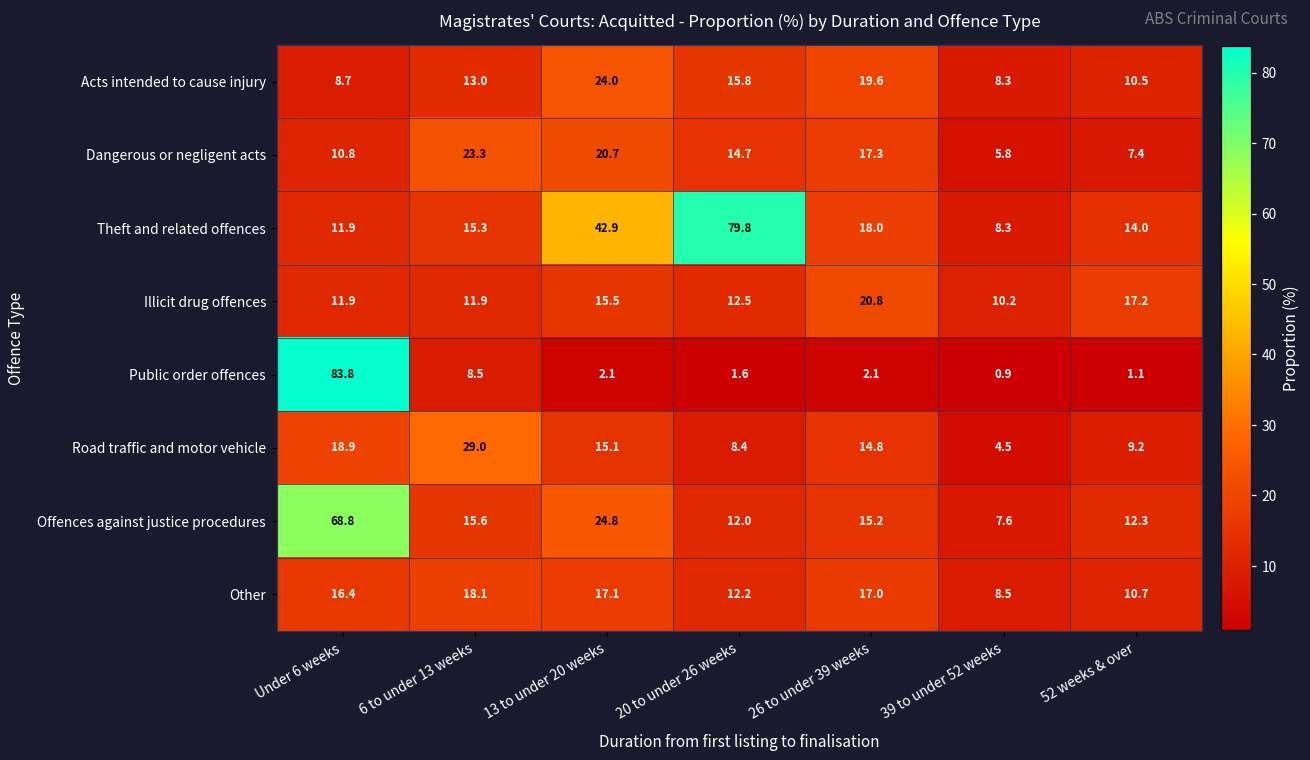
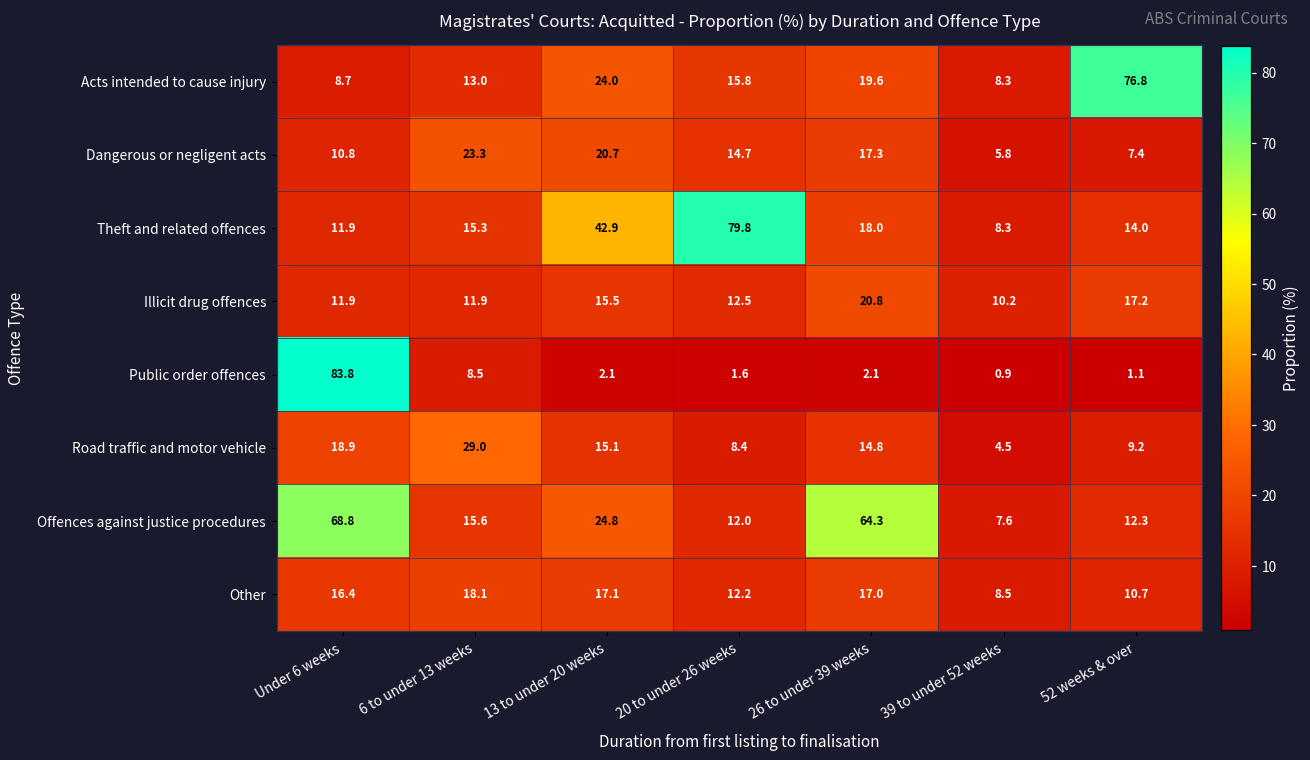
  {
    "Acts intended to cause injury": {
      "Under 6 weeks": 8.7,
      "6 to under 13 weeks": 13.0,
      "13 to under 20 weeks": 24.0,
      "20 to under 26 weeks": 15.8,
      "26 to under 39 weeks": 19.6,
      "39 to under 52 weeks": 8.3,
-     "52 weeks & over": 10.5
+     "52 weeks & over": 76.8
    },
    "Dangerous or negligent acts": {
      "Under 6 weeks": 10.8,
      "6 to under 13 weeks": 23.3,
      "13 to under 20 weeks": 20.7,
      "20 to under 26 weeks": 14.7,
      "26 to under 39 weeks": 17.3,
      "39 to under 52 weeks": 5.8,
      "52 weeks & over": 7.4
    },
    "Theft and related offences": {
      "Under 6 weeks": 11.9,
      "6 to under 13 weeks": 15.3,
      "13 to under 20 weeks": 42.9,
      "20 to under 26 weeks": 79.8,
      "26 to under 39 weeks": 18.0,
      "39 to under 52 weeks": 8.3,
      "52 weeks & over": 14.0
    },
    "Illicit drug offences": {
      "Under 6 weeks": 11.9,
      "6 to under 13 weeks": 11.9,
      "13 to under 20 weeks": 15.5,
      "20 to under 26 weeks": 12.5,
      "26 to under 39 weeks": 20.8,
      "39 to under 52 weeks": 10.2,
      "52 weeks & over": 17.2
    },
    "Public order offences": {
      "Under 6 weeks": 83.8,
      "6 to under 13 weeks": 8.5,
      "13 to under 20 weeks": 2.1,
      "20 to under 26 weeks": 1.6,
      "26 to under 39 weeks": 2.1,
      "39 to under 52 weeks": 0.9,
      "52 weeks & over": 1.1
    },
    "Road traffic and motor vehicle": {
      "Under 6 weeks": 18.9,
      "6 to under 13 weeks": 29.0,
      "13 to under 20 weeks": 15.1,
      "20 to under 26 weeks": 8.4,
      "26 to under 39 weeks": 14.8,
      "39 to under 52 weeks": 4.5,
      "52 weeks & over": 9.2
    },
    "Offences against justice procedures": {
      "Under 6 weeks": 68.8,
      "6 to under 13 weeks": 15.6,
      "13 to under 20 weeks": 24.8,
      "20 to under 26 weeks": 12.0,
-     "26 to under 39 weeks": 15.2,
+     "26 to under 39 weeks": 64.3,
      "39 to under 52 weeks": 7.6,
      "52 weeks & over": 12.3
    },
    "Other": {
      "Under 6 weeks": 16.4,
      "6 to under 13 weeks": 18.1,
      "13 to under 20 weeks": 17.1,
      "20 to under 26 weeks": 12.2,
      "26 to under 39 weeks": 17.0,
      "39 to under 52 weeks": 8.5,
      "52 weeks & over": 10.7
    }
  }
